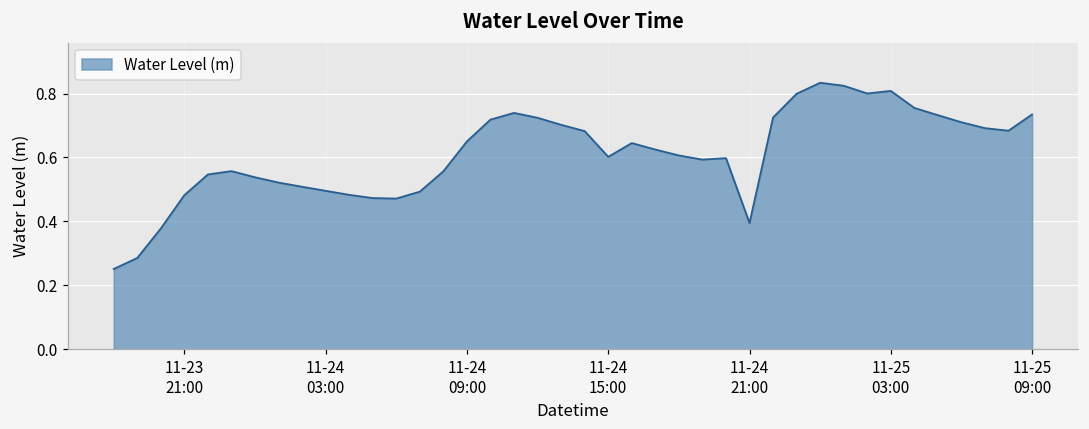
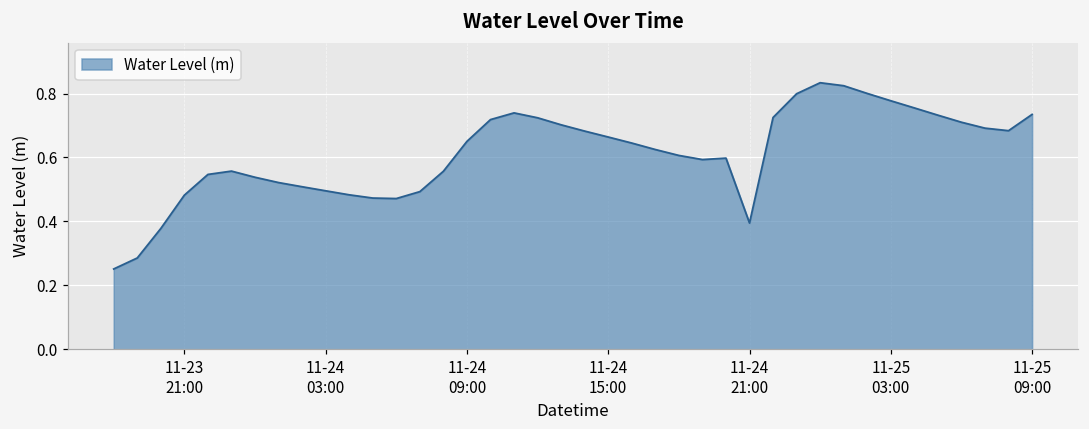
  {
    "11-23 21:00": 0.48,
    "11-24 03:00": 0.50,
    "11-24 09:00": 0.65,
-   "11-24 15:00": 0.60,
+   "11-24 15:00": 0.66,
    "11-24 21:00": 0.39,
-   "11-25 03:00": 0.81,
+   "11-25 03:00": 0.78,
    "11-25 09:00": 0.73
  }
